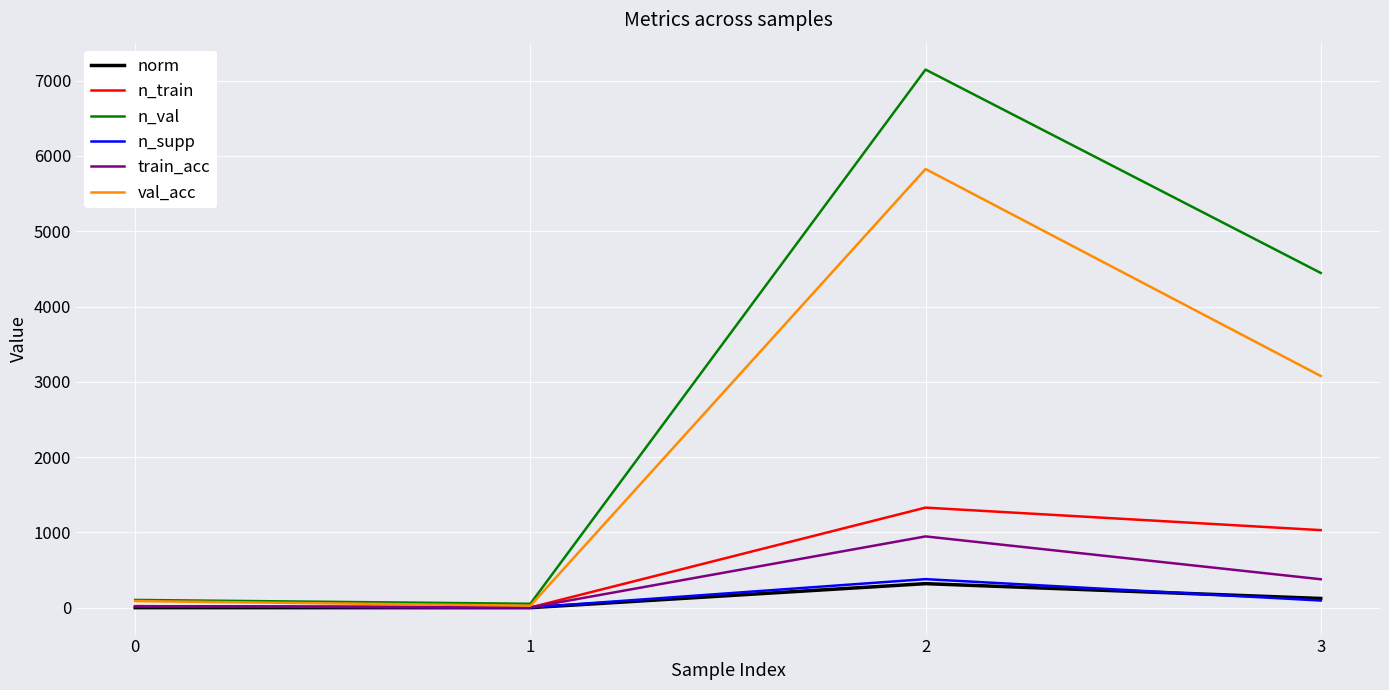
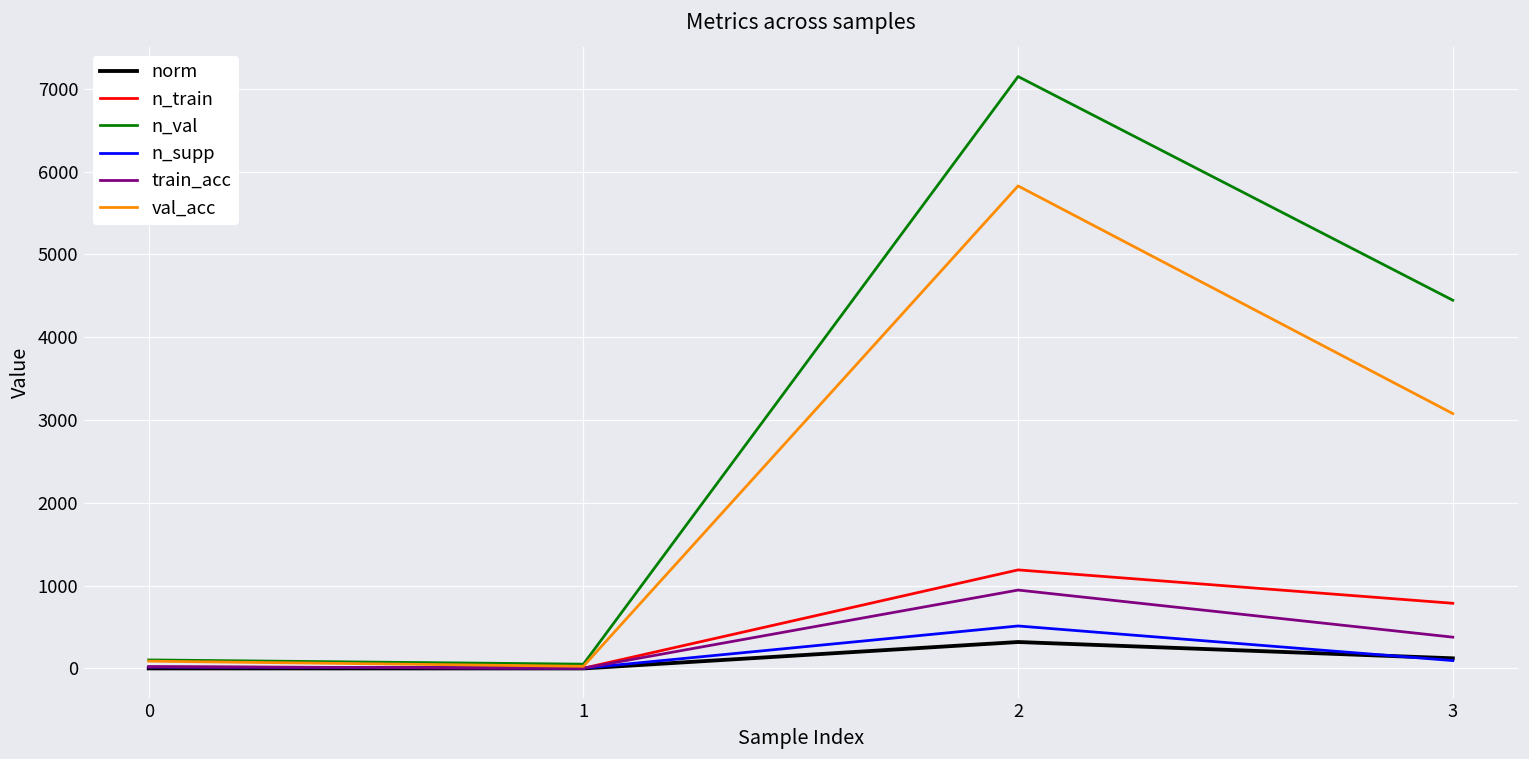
  {
    "norm": {
      "2": 300
    },
    "n_train": {
-     "2": 1300,
-     "3": 1000
+     "2": 1200,
+     "3": 800
    },
    "n_val": {
      "2": 7100,
      "3": 4400
    },
    "n_supp": {
-     "2": 400
+     "2": 500
    },
    "train_acc": {
      "2": 900,
      "3": 400
    },
    "val_acc": {
      "2": 5800,
      "3": 3100
    }
  }
